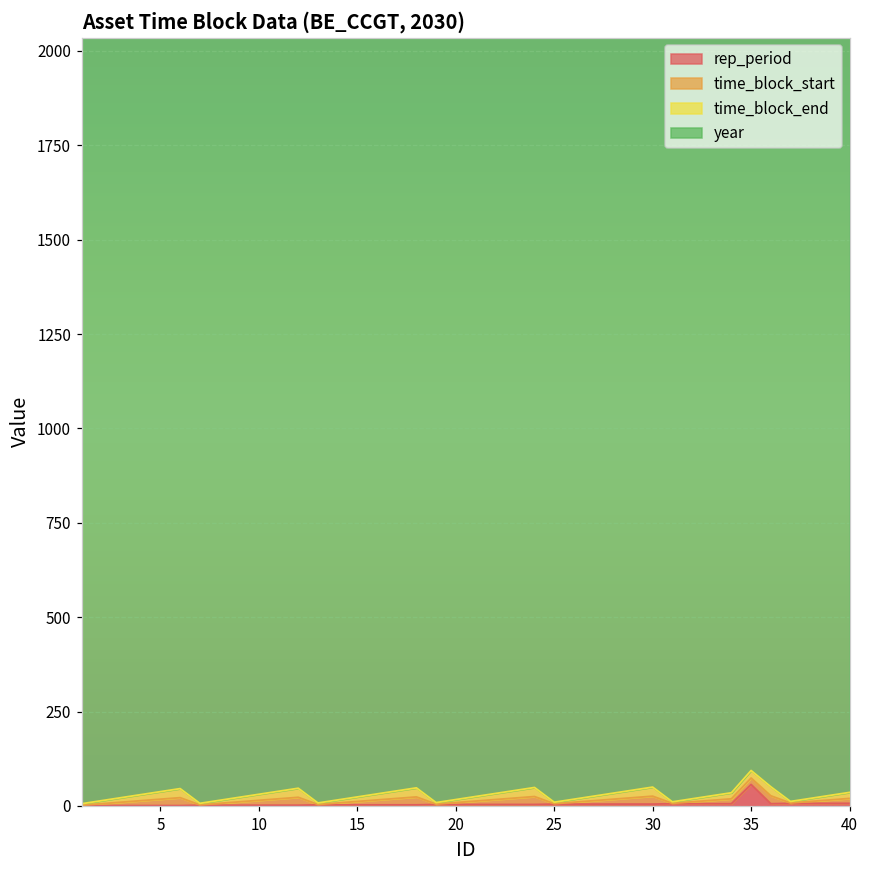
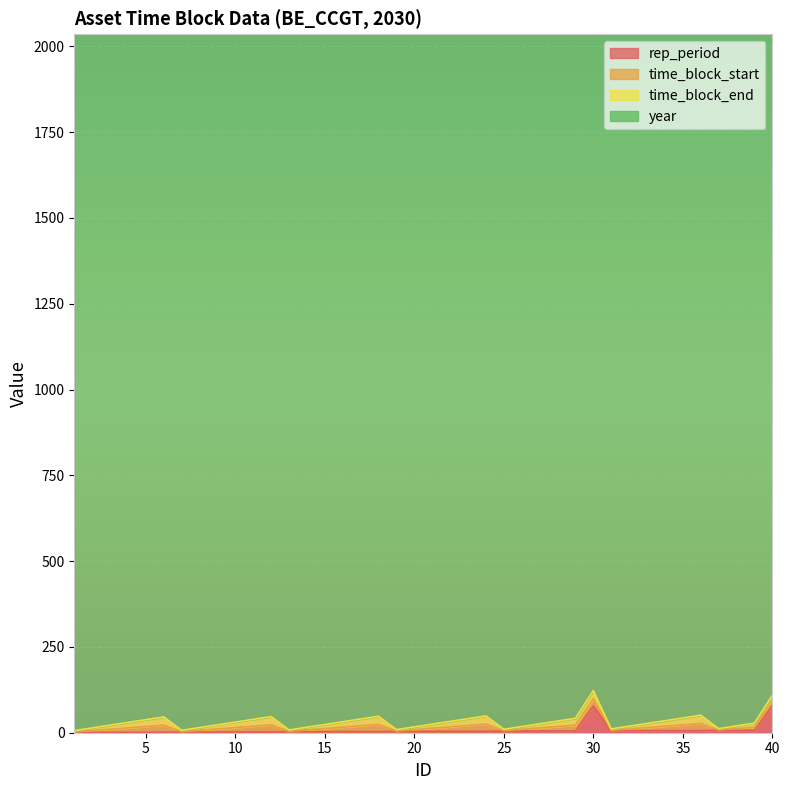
  {
    "rep_period": {
      "5": 0,
      "10": 0,
      "15": 0,
-     "30": 10,
-     "35": 60,
-     "40": 10
+     "30": 80,
+     "35": 10,
+     "40": 80
    },
    "time_block_start": {
      "5": 20,
      "10": 10,
      "15": 10,
      "30": 20,
      "35": 20,
      "40": 10
    },
    "time_block_end": {
      "5": 20,
      "10": 20,
      "15": 10,
      "20": 10,
      "30": 20,
      "35": 20,
      "40": 20
    },
    "year": {
      "25": 2030
    }
  }
